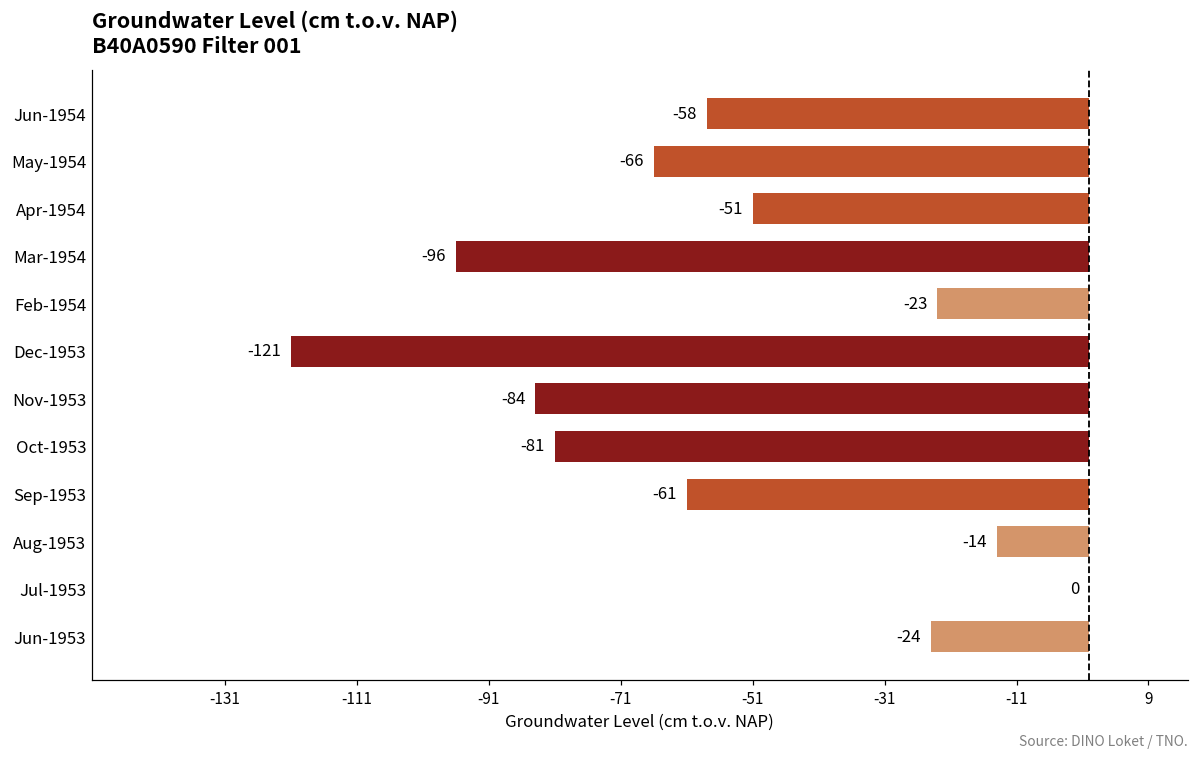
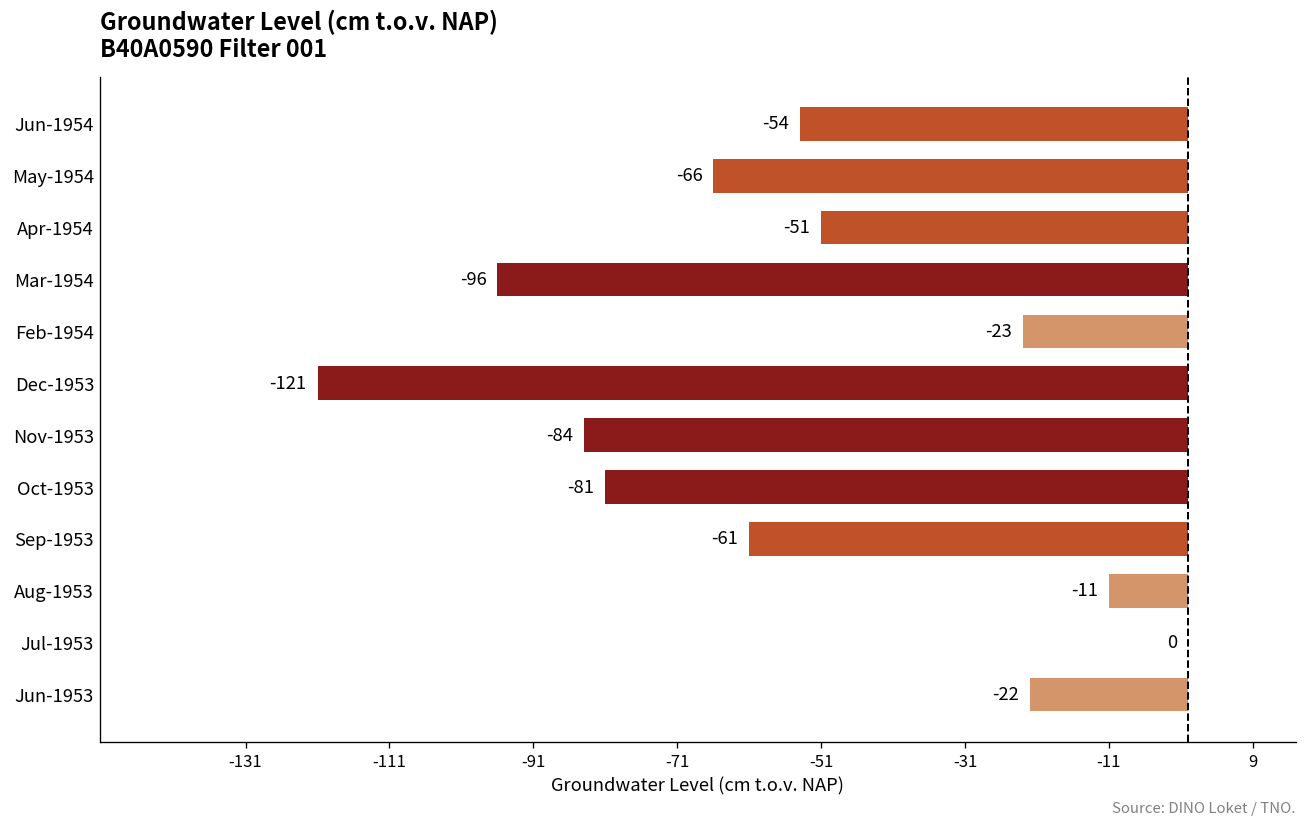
  {
-   "Jun-1954": -58,
+   "Jun-1954": -54,
    "May-1954": -66,
    "Apr-1954": -51,
    "Mar-1954": -96,
    "Feb-1954": -23,
    "Dec-1953": -121,
    "Nov-1953": -84,
    "Oct-1953": -81,
    "Sep-1953": -61,
-   "Aug-1953": -14,
+   "Aug-1953": -11,
    "Jul-1953": 0,
-   "Jun-1953": -24
+   "Jun-1953": -22
  }
